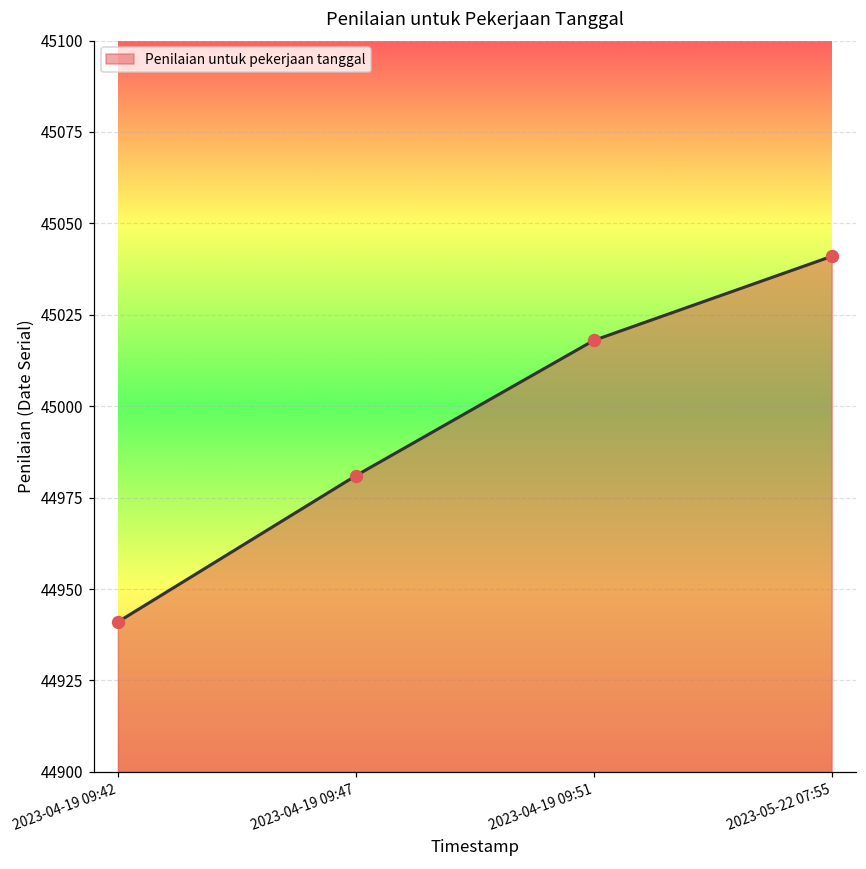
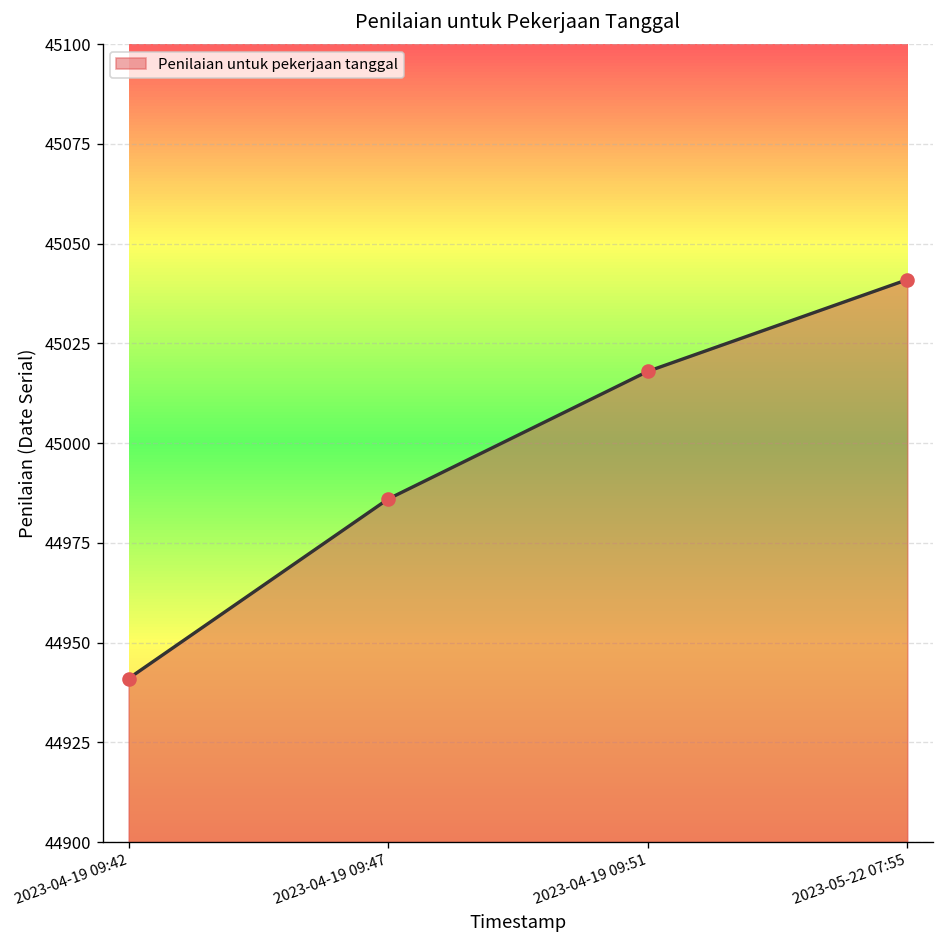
  {
    "2023-04-19 09:42": 44941,
-   "2023-04-19 09:47": 44981,
+   "2023-04-19 09:47": 44986,
    "2023-04-19 09:51": 45018,
    "2023-05-22 07:55": 45041
  }
